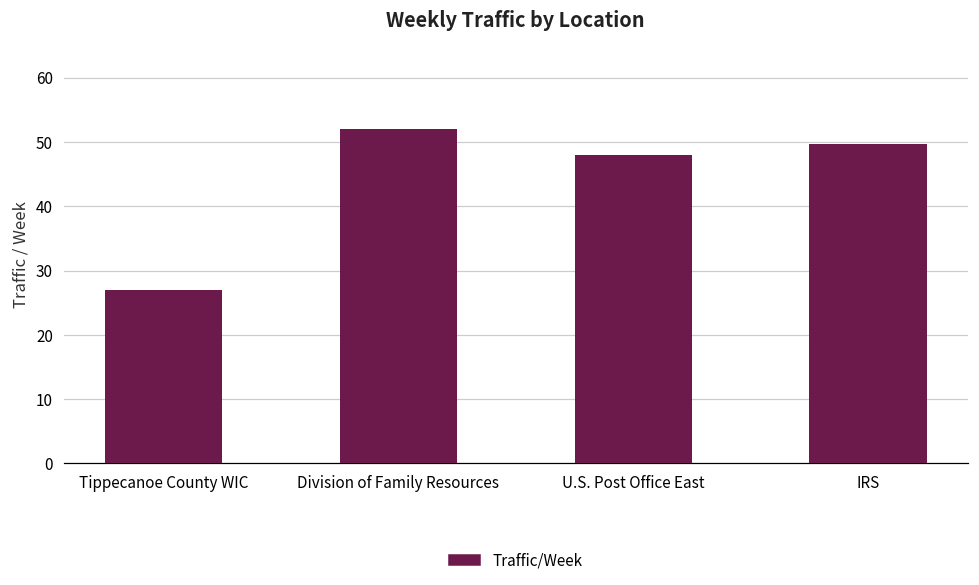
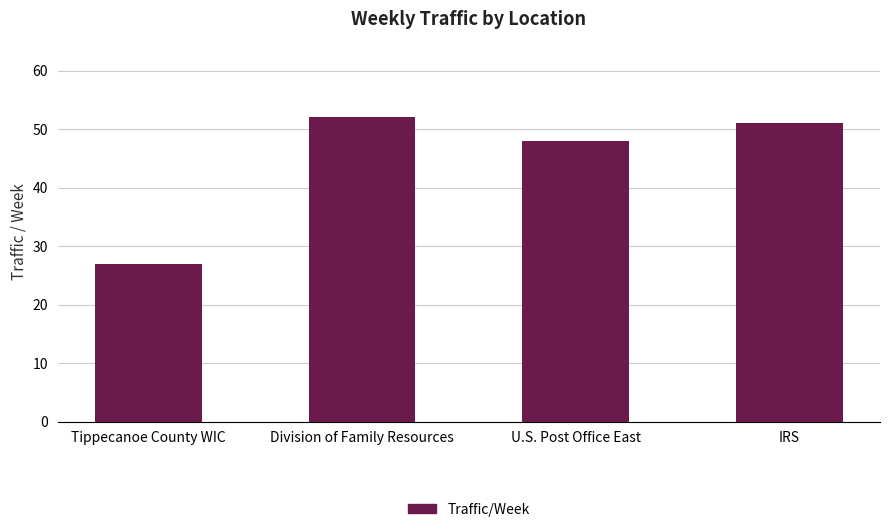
  {
    "Tippecanoe County WIC": 27,
    "Division of Family Resources": 52,
    "U.S. Post Office East": 48,
-   "IRS": 50
+   "IRS": 51
  }
